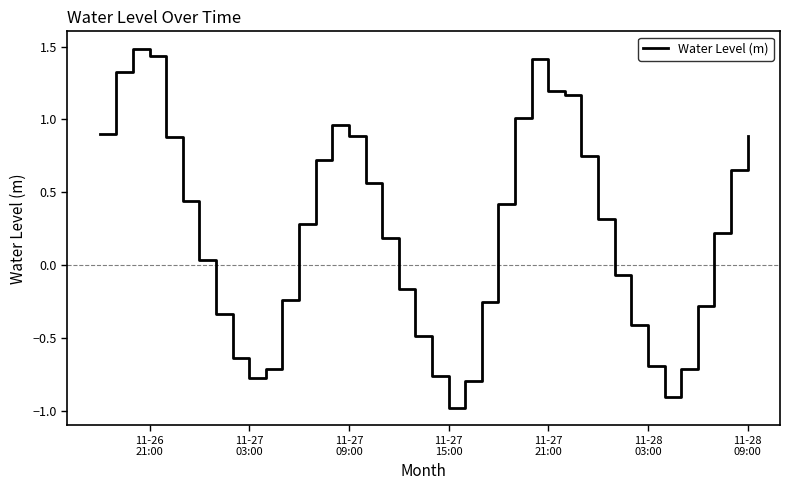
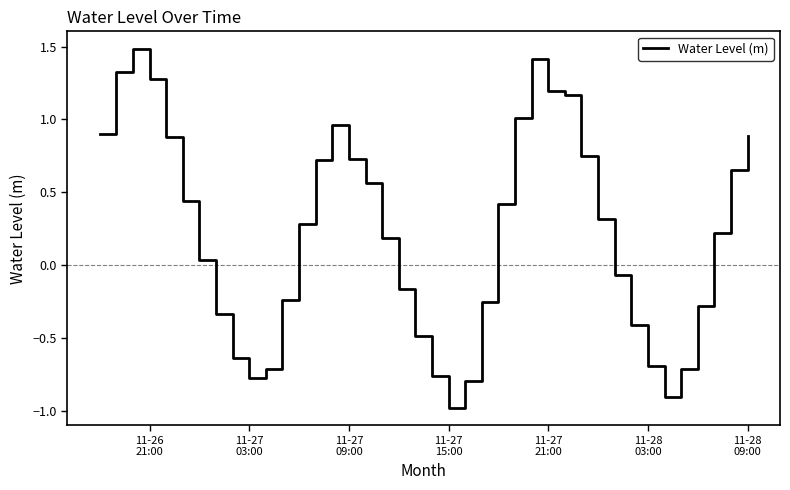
  {
-   "11-26 21:00": 1.43,
+   "11-26 21:00": 1.28,
    "11-27 03:00": -0.78,
-   "11-27 09:00": 0.89,
+   "11-27 09:00": 0.73,
    "11-27 15:00": -0.98,
    "11-27 21:00": 1.20,
    "11-28 03:00": -0.69,
    "11-28 09:00": 0.89
  }
